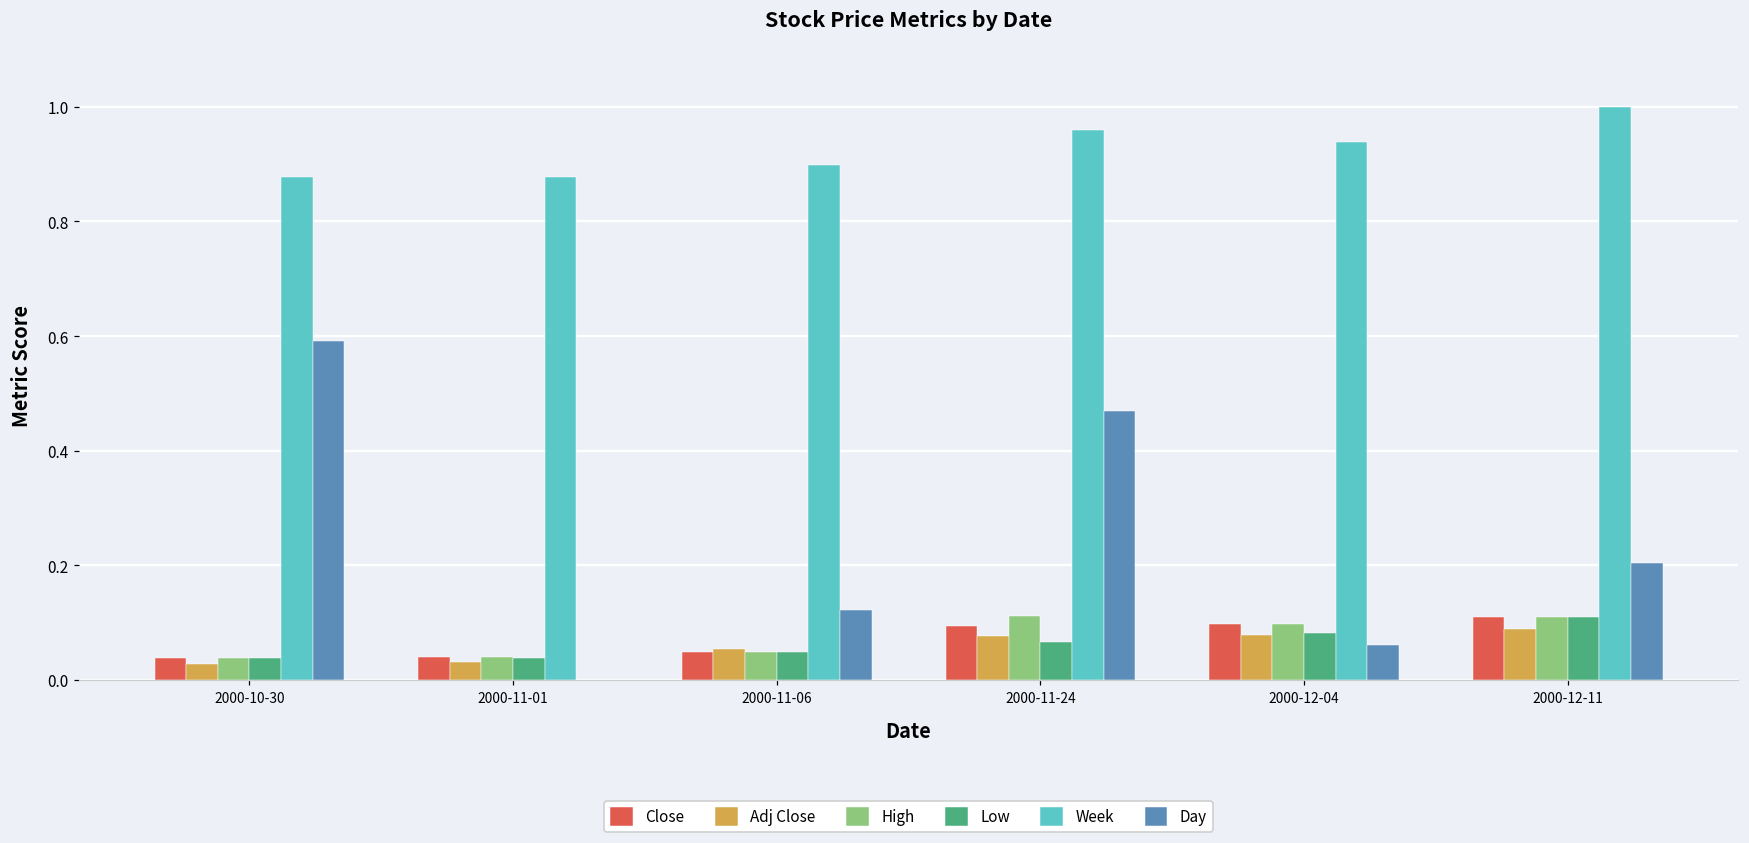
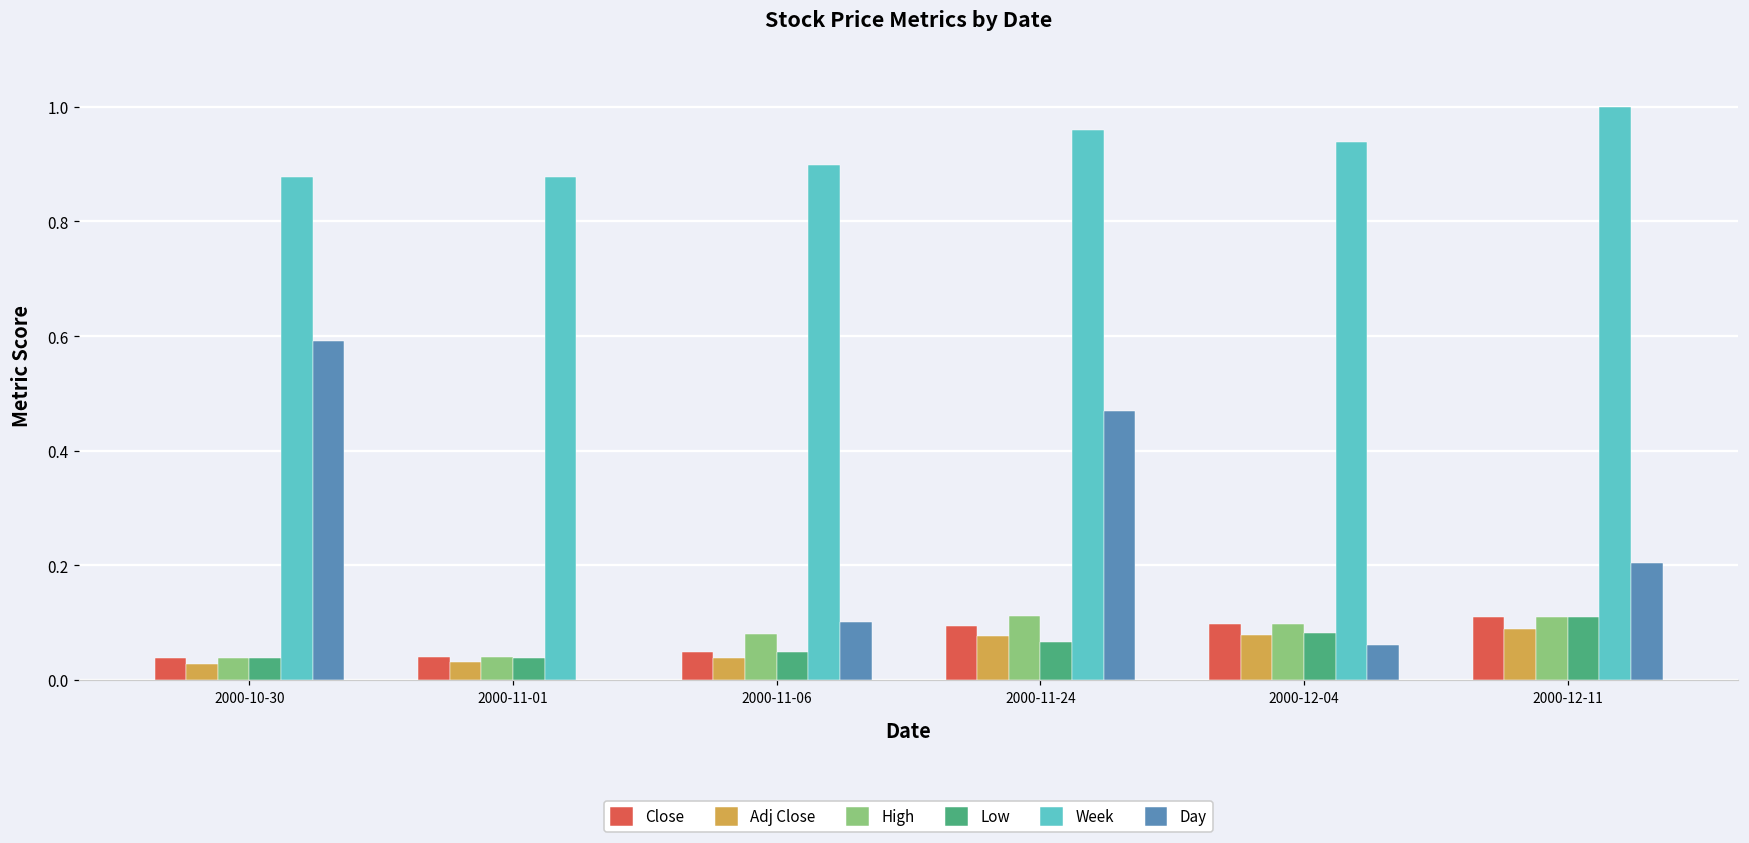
  {
    "Close": {
      "2000-10-30": 0.04,
      "2000-11-01": 0.04,
      "2000-11-06": 0.05,
      "2000-11-24": 0.09,
      "2000-12-04": 0.10,
      "2000-12-11": 0.11
    },
    "Adj Close": {
      "2000-10-30": 0.03,
      "2000-11-01": 0.03,
-     "2000-11-06": 0.05,
+     "2000-11-06": 0.04,
      "2000-11-24": 0.08,
      "2000-12-04": 0.08,
      "2000-12-11": 0.09
    },
    "High": {
      "2000-10-30": 0.04,
      "2000-11-01": 0.04,
-     "2000-11-06": 0.05,
+     "2000-11-06": 0.08,
      "2000-11-24": 0.11,
      "2000-12-04": 0.10,
      "2000-12-11": 0.11
    },
    "Low": {
      "2000-10-30": 0.04,
      "2000-11-01": 0.04,
      "2000-11-06": 0.05,
      "2000-11-24": 0.07,
      "2000-12-04": 0.08,
      "2000-12-11": 0.11
    },
    "Week": {
      "2000-10-30": 0.88,
      "2000-11-01": 0.88,
      "2000-11-06": 0.90,
      "2000-11-24": 0.96,
      "2000-12-04": 0.94,
      "2000-12-11": 1.00
    },
    "Day": {
      "2000-10-30": 0.59,
      "2000-11-01": 0.00,
-     "2000-11-06": 0.12,
+     "2000-11-06": 0.10,
      "2000-11-24": 0.47,
      "2000-12-04": 0.06,
      "2000-12-11": 0.20
    }
  }
